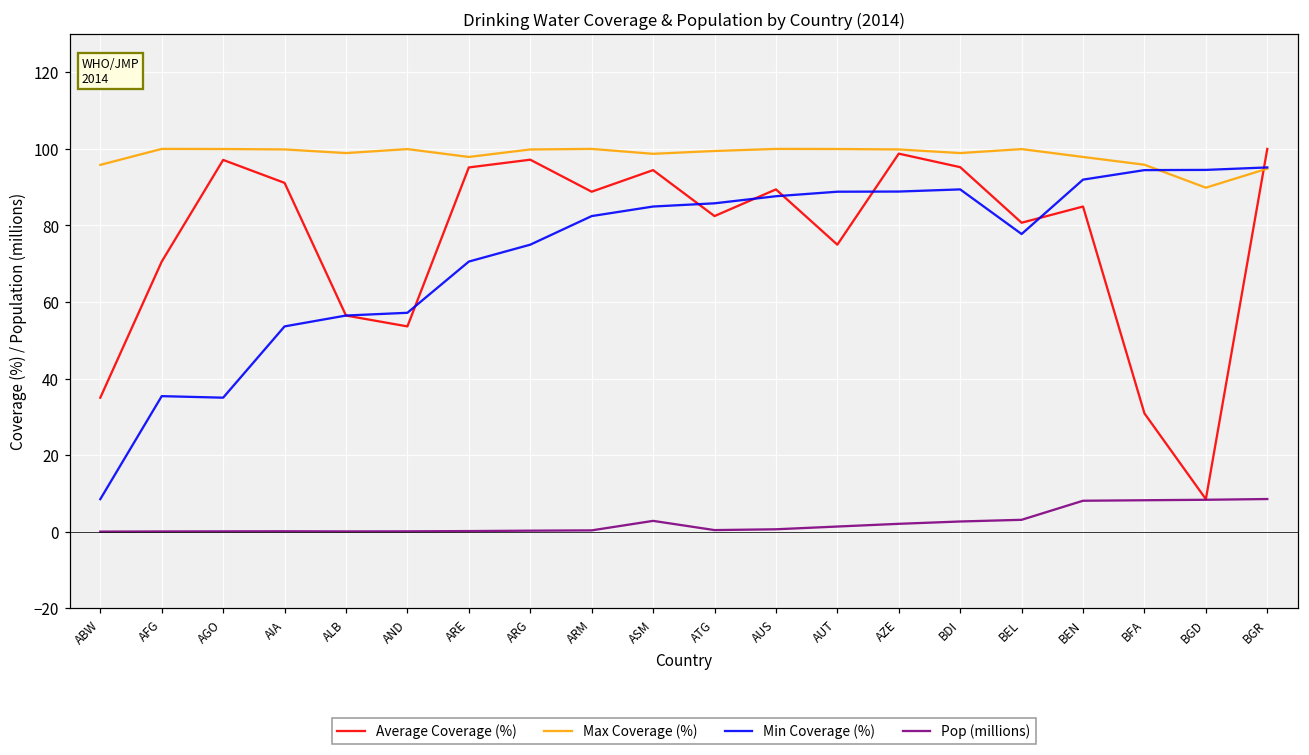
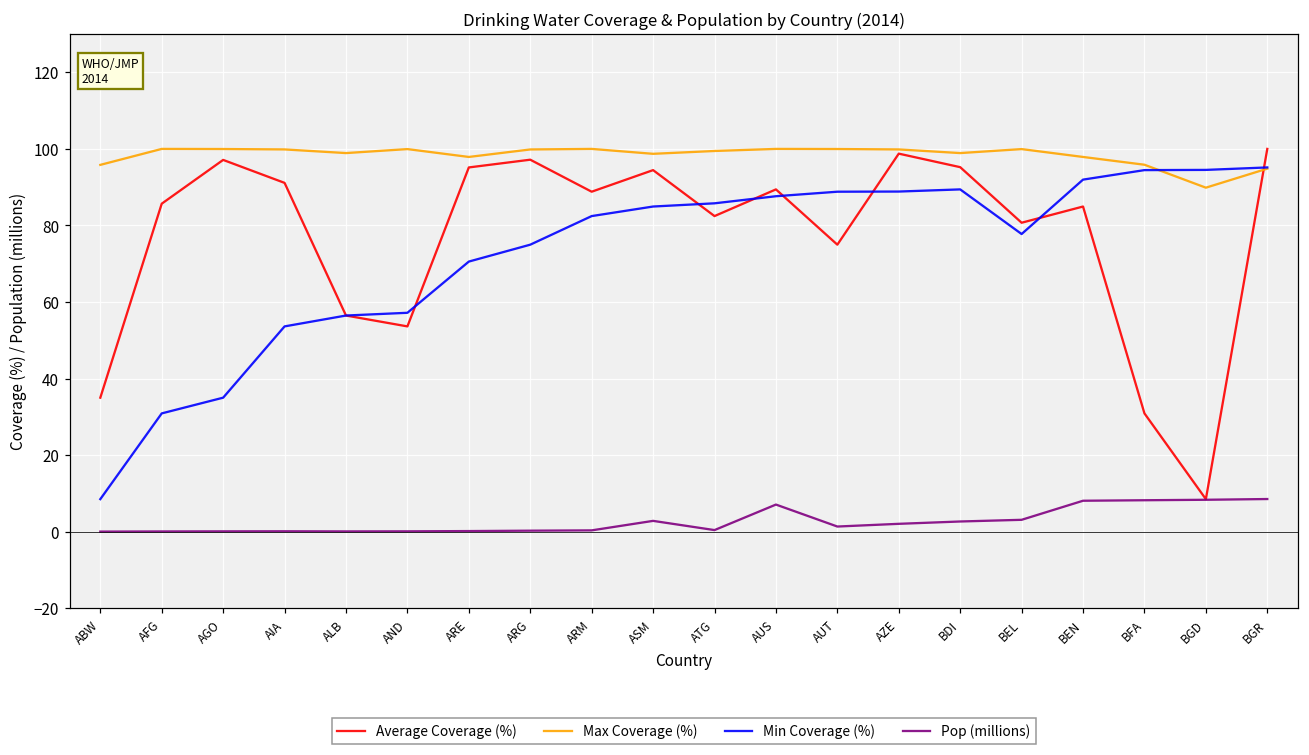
  {
    "Average Coverage (%)": {
      "ABW": 35,
-     "AFG": 71,
+     "AFG": 86,
      "AGO": 97,
      "AIA": 91,
      "AND": 54,
      "ARE": 95,
      "ARG": 97,
      "ARM": 89,
      "ASM": 94,
      "ATG": 82,
      "AUS": 89,
      "AUT": 75,
      "AZE": 99,
      "BDI": 95,
      "BEL": 81,
      "BEN": 85,
      "BFA": 31,
      "BGR": 100
    },
    "Max Coverage (%)": {
      "ABW": 96,
      "AFG": 100,
      "AGO": 100,
      "AIA": 100,
      "ALB": 99,
      "AND": 100,
      "ARE": 98,
      "ARG": 100,
      "ARM": 100,
      "ASM": 99,
      "ATG": 99,
      "AUS": 100,
      "AUT": 100,
      "AZE": 100,
      "BDI": 99,
      "BEL": 100,
      "BEN": 98,
      "BFA": 96,
      "BGD": 90
    },
    "Min Coverage (%)": {
      "ABW": 8,
-     "AFG": 35,
+     "AFG": 31,
      "AGO": 35,
      "AIA": 54,
      "AND": 57,
      "ARE": 71,
      "ARG": 75,
      "ARM": 82,
      "ASM": 85,
      "ATG": 86,
      "AUS": 88,
      "AUT": 89,
      "AZE": 89,
      "BDI": 89,
      "BEL": 78,
      "BEN": 92,
      "BFA": 94,
      "BGD": 95
    },
    "Pop (millions)": {
      "ABW": 0,
      "AFG": 0,
      "AGO": 0,
      "AIA": 0,
      "ALB": 0,
      "AND": 0,
      "ARE": 0,
      "ARG": 0,
      "ARM": 0,
      "ASM": 3,
      "ATG": 0,
-     "AUS": 1,
+     "AUS": 7,
      "AUT": 1,
      "AZE": 2,
      "BDI": 3,
      "BEL": 3,
      "BEN": 8,
      "BFA": 8,
      "BGR": 9
    }
  }
